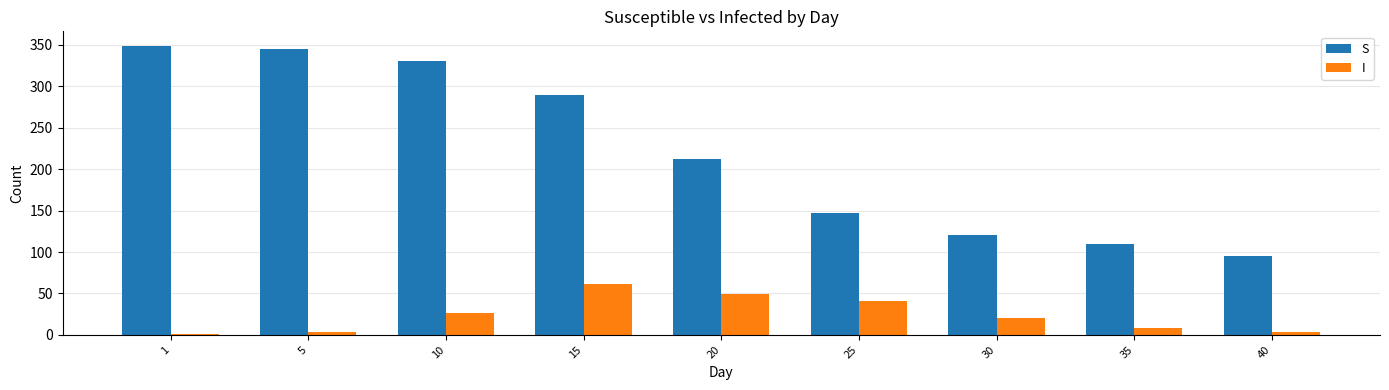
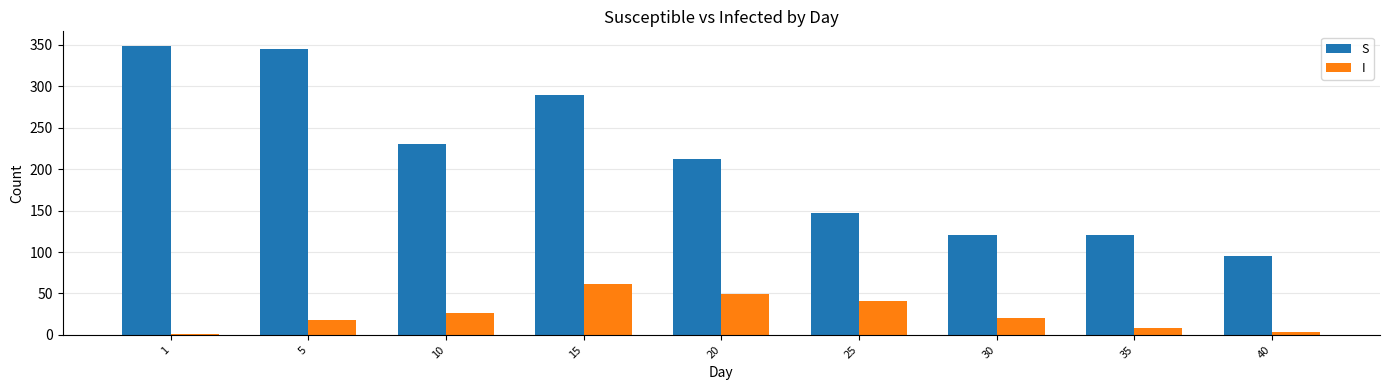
  {
    "S": {
      "1": 350,
      "5": 350,
-     "10": 330,
+     "10": 230,
      "15": 290,
      "20": 210,
      "25": 150,
      "30": 120,
-     "35": 110,
+     "35": 120,
      "40": 100
    },
    "I": {
-     "5": 0,
+     "5": 20,
      "10": 30,
      "15": 60,
      "20": 50,
      "25": 40,
      "30": 20,
      "35": 10
    }
  }
